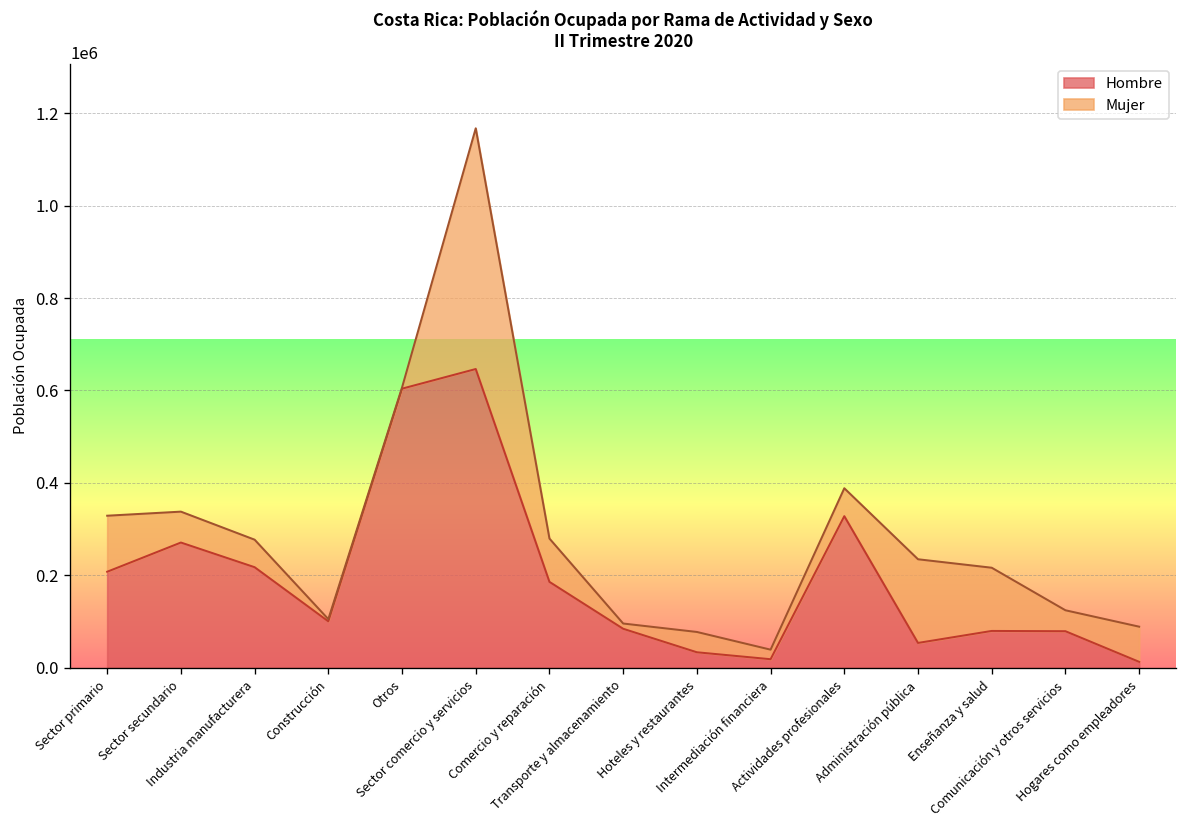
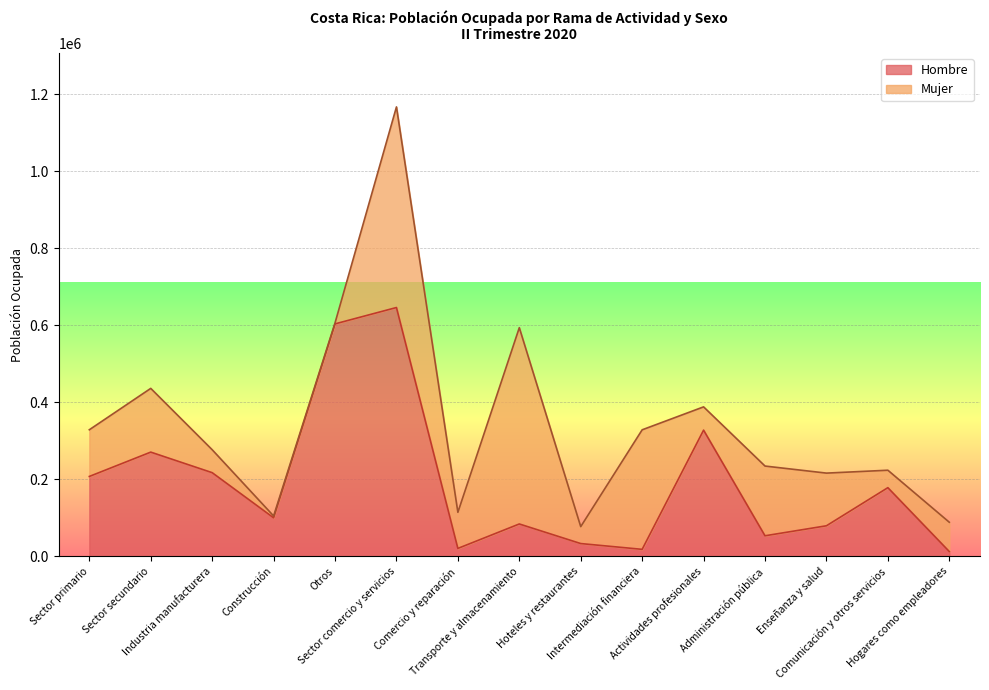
  {
    "Hombre": {
      "Sector primario": 210000,
      "Sector secundario": 270000,
      "Industria manufacturera": 220000,
      "Sector comercio y servicios": 650000,
-     "Comercio y reparación": 190000,
+     "Comercio y reparación": 20000,
      "Transporte y almacenamiento": 80000,
      "Hoteles y restaurantes": 30000,
      "Intermediación financiera": 20000,
      "Actividades profesionales": 330000,
      "Administración pública": 50000,
      "Enseñanza y salud": 80000,
-     "Comunicación y otros servicios": 80000,
+     "Comunicación y otros servicios": 180000,
      "Hogares como empleadores": 10000
    },
    "Mujer": {
      "Sector primario": 120000,
-     "Sector secundario": 70000,
+     "Sector secundario": 170000,
      "Industria manufacturera": 60000,
      "Sector comercio y servicios": 520000,
      "Comercio y reparación": 90000,
-     "Transporte y almacenamiento": 10000,
+     "Transporte y almacenamiento": 510000,
      "Hoteles y restaurantes": 40000,
-     "Intermediación financiera": 20000,
+     "Intermediación financiera": 310000,
      "Actividades profesionales": 60000,
      "Administración pública": 180000,
      "Enseñanza y salud": 140000,
      "Comunicación y otros servicios": 50000,
      "Hogares como empleadores": 80000
    }
  }
